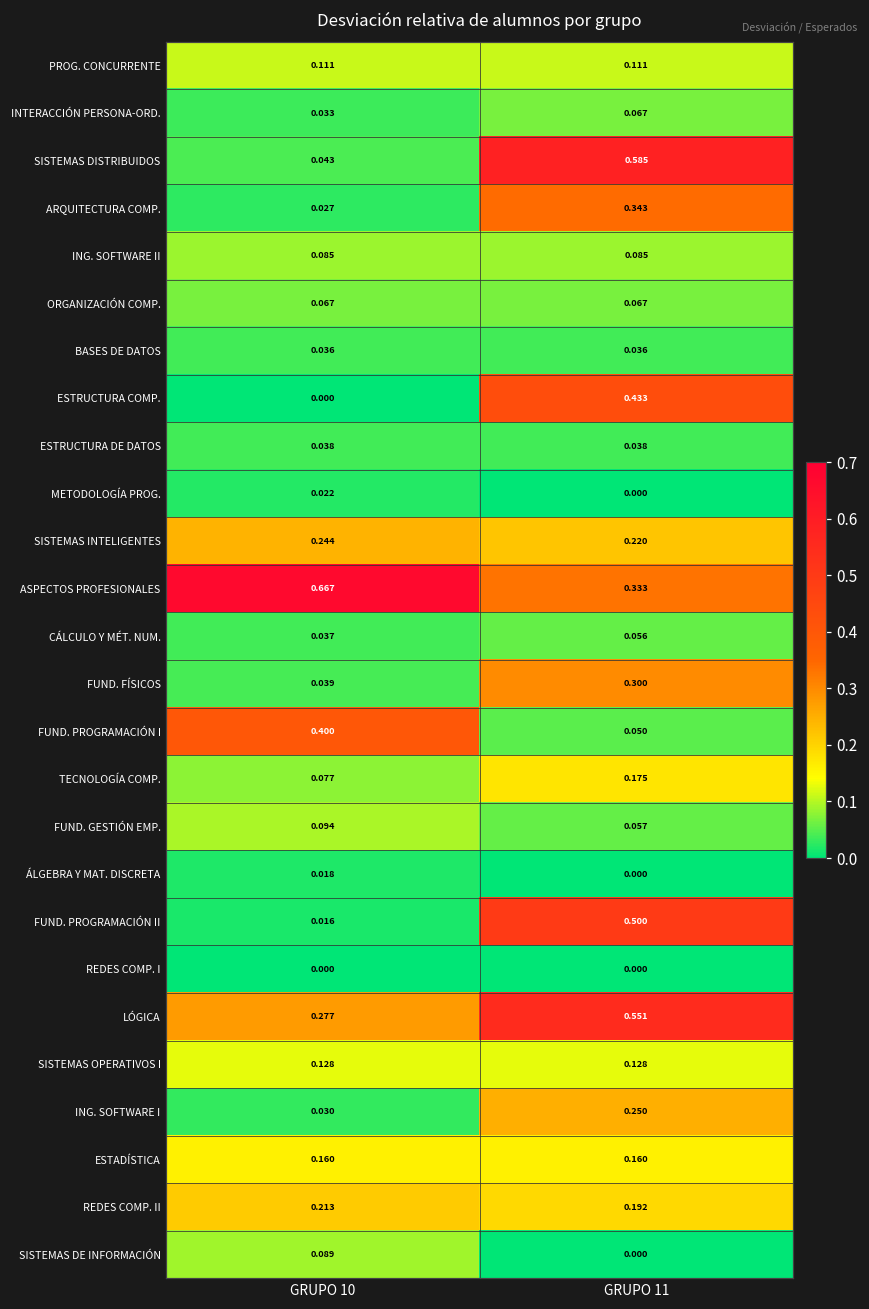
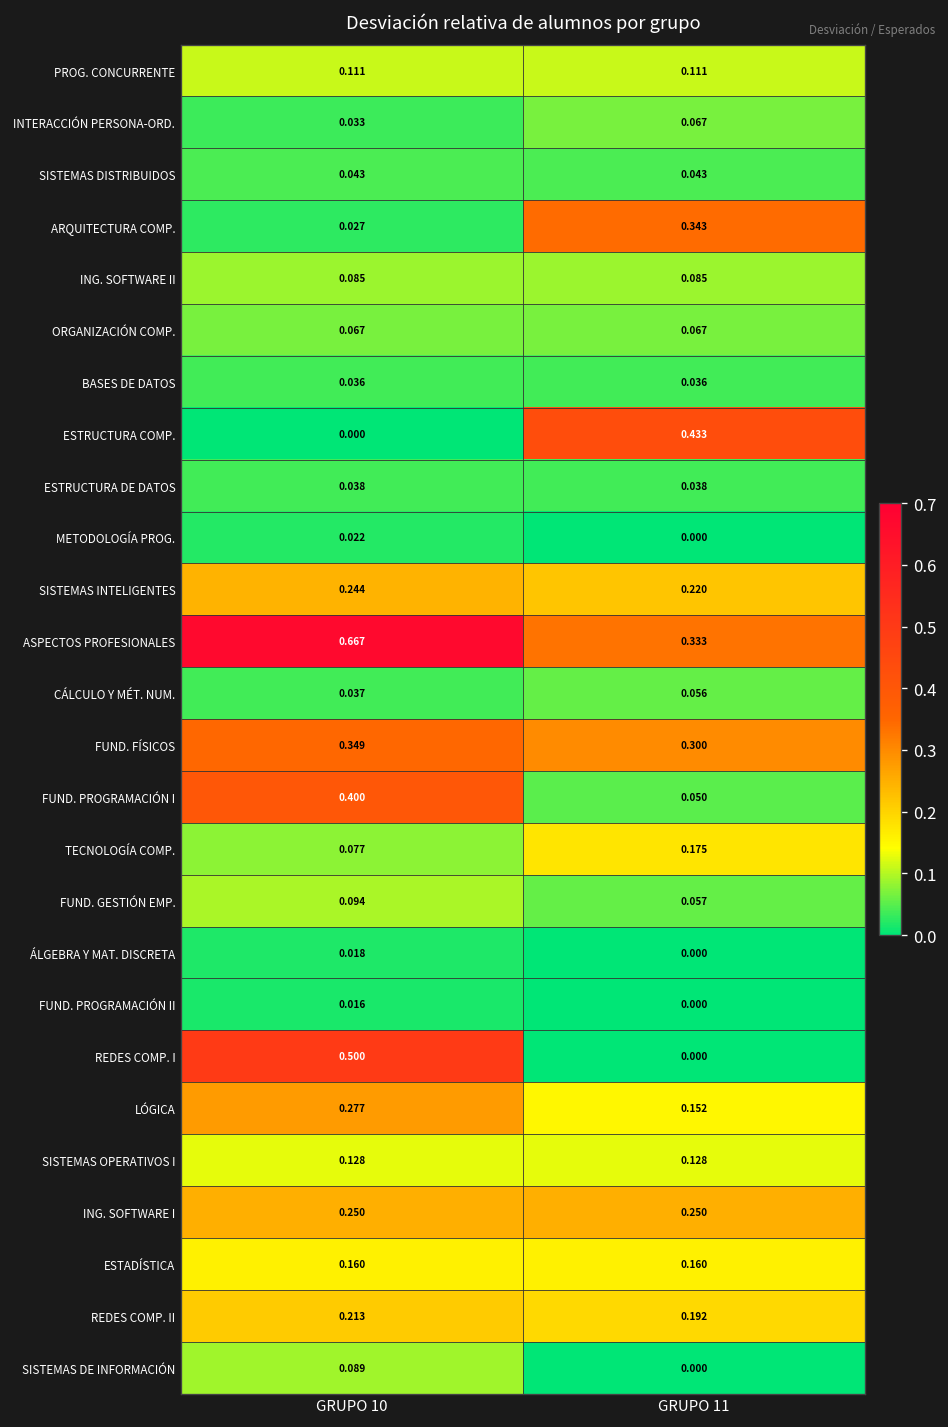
  {
    "PROG. CONCURRENTE": {
      "GRUPO 10": 0.111,
      "GRUPO 11": 0.111
    },
    "INTERACCIÓN PERSONA-ORD.": {
      "GRUPO 10": 0.033,
      "GRUPO 11": 0.067
    },
    "SISTEMAS DISTRIBUIDOS": {
      "GRUPO 10": 0.043,
-     "GRUPO 11": 0.585
+     "GRUPO 11": 0.043
    },
    "ARQUITECTURA COMP.": {
      "GRUPO 10": 0.027,
      "GRUPO 11": 0.343
    },
    "ING. SOFTWARE II": {
      "GRUPO 10": 0.085,
      "GRUPO 11": 0.085
    },
    "ORGANIZACIÓN COMP.": {
      "GRUPO 10": 0.067,
      "GRUPO 11": 0.067
    },
    "BASES DE DATOS": {
      "GRUPO 10": 0.036,
      "GRUPO 11": 0.036
    },
    "ESTRUCTURA COMP.": {
      "GRUPO 10": 0.000,
      "GRUPO 11": 0.433
    },
    "ESTRUCTURA DE DATOS": {
      "GRUPO 10": 0.038,
      "GRUPO 11": 0.038
    },
    "METODOLOGÍA PROG.": {
      "GRUPO 10": 0.022,
      "GRUPO 11": 0.000
    },
    "SISTEMAS INTELIGENTES": {
      "GRUPO 10": 0.244,
      "GRUPO 11": 0.220
    },
    "ASPECTOS PROFESIONALES": {
      "GRUPO 10": 0.667,
      "GRUPO 11": 0.333
    },
    "CÁLCULO Y MÉT. NUM.": {
      "GRUPO 10": 0.037,
      "GRUPO 11": 0.056
    },
    "FUND. FÍSICOS": {
-     "GRUPO 10": 0.039,
+     "GRUPO 10": 0.349,
      "GRUPO 11": 0.300
    },
    "FUND. PROGRAMACIÓN I": {
      "GRUPO 10": 0.400,
      "GRUPO 11": 0.050
    },
    "TECNOLOGÍA COMP.": {
      "GRUPO 10": 0.077,
      "GRUPO 11": 0.175
    },
    "FUND. GESTIÓN EMP.": {
      "GRUPO 10": 0.094,
      "GRUPO 11": 0.057
    },
    "ÁLGEBRA Y MAT. DISCRETA": {
      "GRUPO 10": 0.018,
      "GRUPO 11": 0.000
    },
    "FUND. PROGRAMACIÓN II": {
      "GRUPO 10": 0.016,
-     "GRUPO 11": 0.500
+     "GRUPO 11": 0.000
    },
    "REDES COMP. I": {
-     "GRUPO 10": 0.000,
+     "GRUPO 10": 0.500,
      "GRUPO 11": 0.000
    },
    "LÓGICA": {
      "GRUPO 10": 0.277,
-     "GRUPO 11": 0.551
+     "GRUPO 11": 0.152
    },
    "SISTEMAS OPERATIVOS I": {
      "GRUPO 10": 0.128,
      "GRUPO 11": 0.128
    },
    "ING. SOFTWARE I": {
-     "GRUPO 10": 0.030,
+     "GRUPO 10": 0.250,
      "GRUPO 11": 0.250
    },
    "ESTADÍSTICA": {
      "GRUPO 10": 0.160,
      "GRUPO 11": 0.160
    },
    "REDES COMP. II": {
      "GRUPO 10": 0.213,
      "GRUPO 11": 0.192
    },
    "SISTEMAS DE INFORMACIÓN": {
      "GRUPO 10": 0.089,
      "GRUPO 11": 0.000
    }
  }
